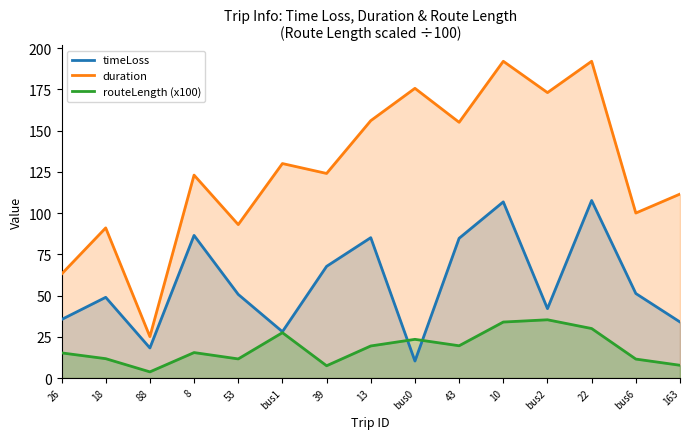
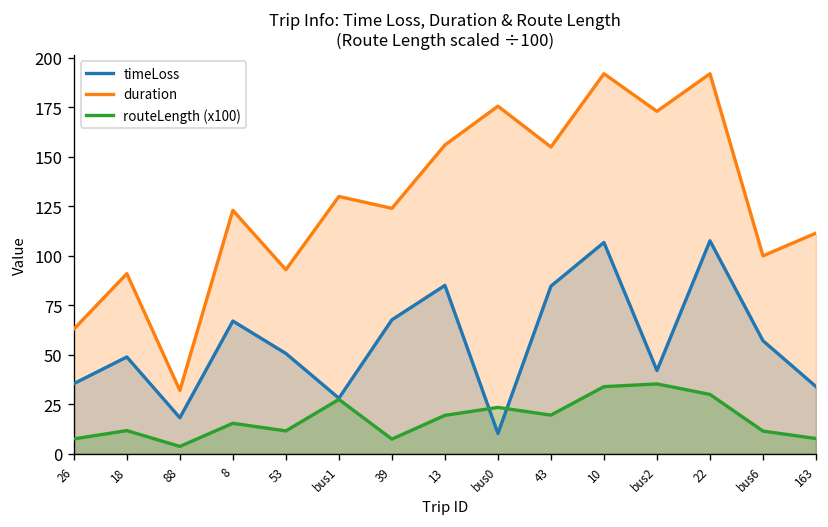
  {
    "timeLoss": {
      "26": 35,
      "18": 49,
      "88": 18,
-     "8": 86,
+     "8": 67,
      "53": 51,
      "39": 68,
      "13": 85,
      "bus0": 10,
      "43": 85,
      "10": 107,
      "bus2": 42,
      "22": 108,
-     "bus6": 51,
+     "bus6": 57,
      "163": 34
    },
    "duration": {
      "26": 63,
      "18": 91,
-     "88": 25,
+     "88": 32,
      "8": 123,
      "53": 93,
      "bus1": 130,
      "39": 124,
      "13": 156,
      "bus0": 176,
      "43": 155,
      "10": 192,
      "bus2": 173,
      "22": 192,
      "bus6": 100,
      "163": 112
    },
    "routeLength (x100)": {
-     "26": 15,
+     "26": 8,
      "18": 12,
      "88": 4,
      "8": 15,
      "53": 12,
      "39": 7,
      "13": 19,
      "bus0": 23,
      "43": 20,
      "10": 34,
      "bus2": 35,
      "22": 30,
      "bus6": 11,
      "163": 8
    }
  }
